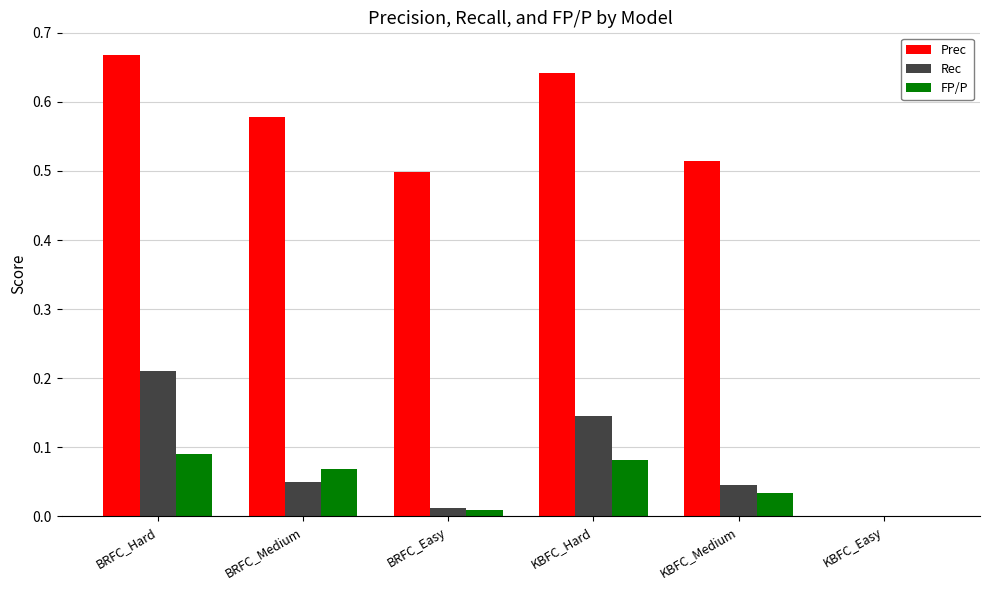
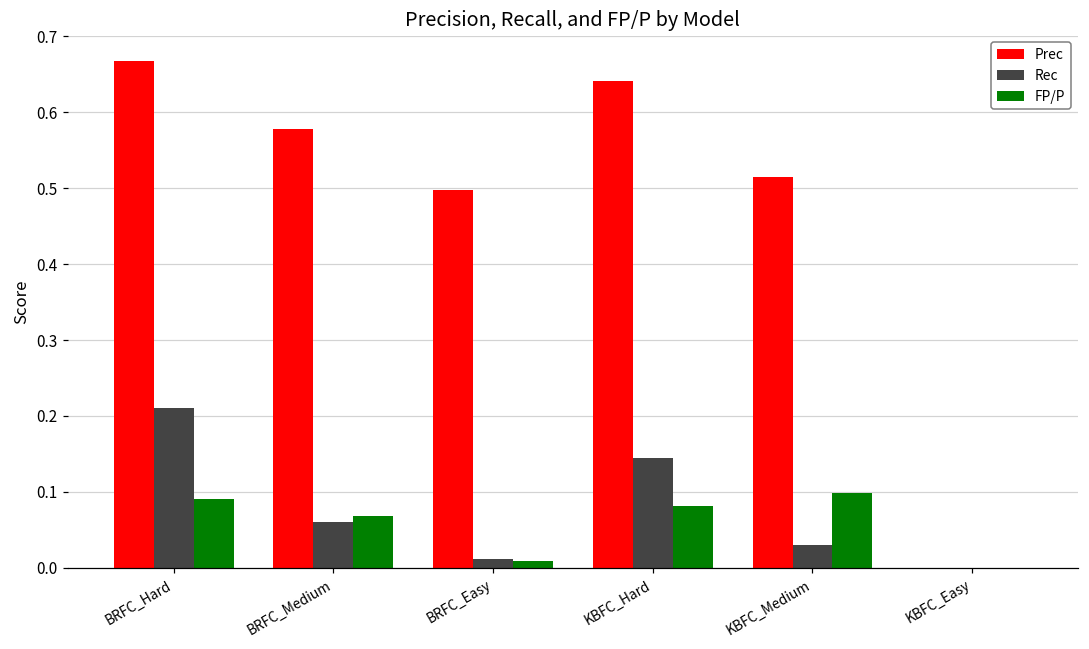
  {
    "Prec": {
      "BRFC_Hard": 0.67,
      "BRFC_Medium": 0.58,
      "BRFC_Easy": 0.50,
      "KBFC_Hard": 0.64,
      "KBFC_Medium": 0.51,
      "KBFC_Easy": 0.00
    },
    "Rec": {
      "BRFC_Hard": 0.21,
-     "BRFC_Medium": 0.05,
+     "BRFC_Medium": 0.06,
      "BRFC_Easy": 0.01,
      "KBFC_Hard": 0.15,
-     "KBFC_Medium": 0.04,
+     "KBFC_Medium": 0.03,
      "KBFC_Easy": 0.00
    },
    "FP/P": {
      "BRFC_Hard": 0.09,
      "BRFC_Medium": 0.07,
      "BRFC_Easy": 0.01,
      "KBFC_Hard": 0.08,
-     "KBFC_Medium": 0.03,
+     "KBFC_Medium": 0.10,
      "KBFC_Easy": 0.00
    }
  }
